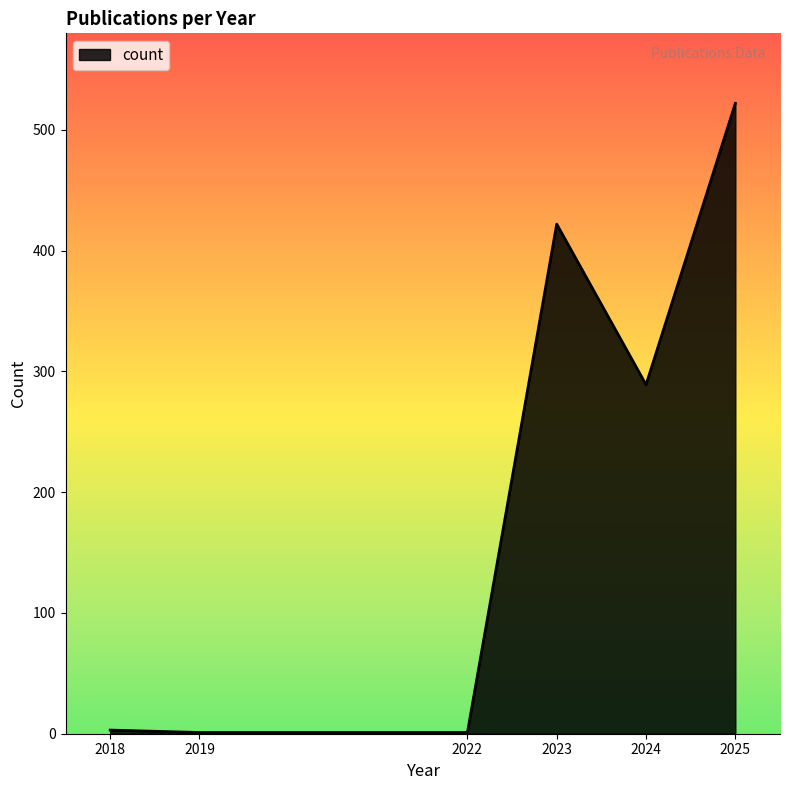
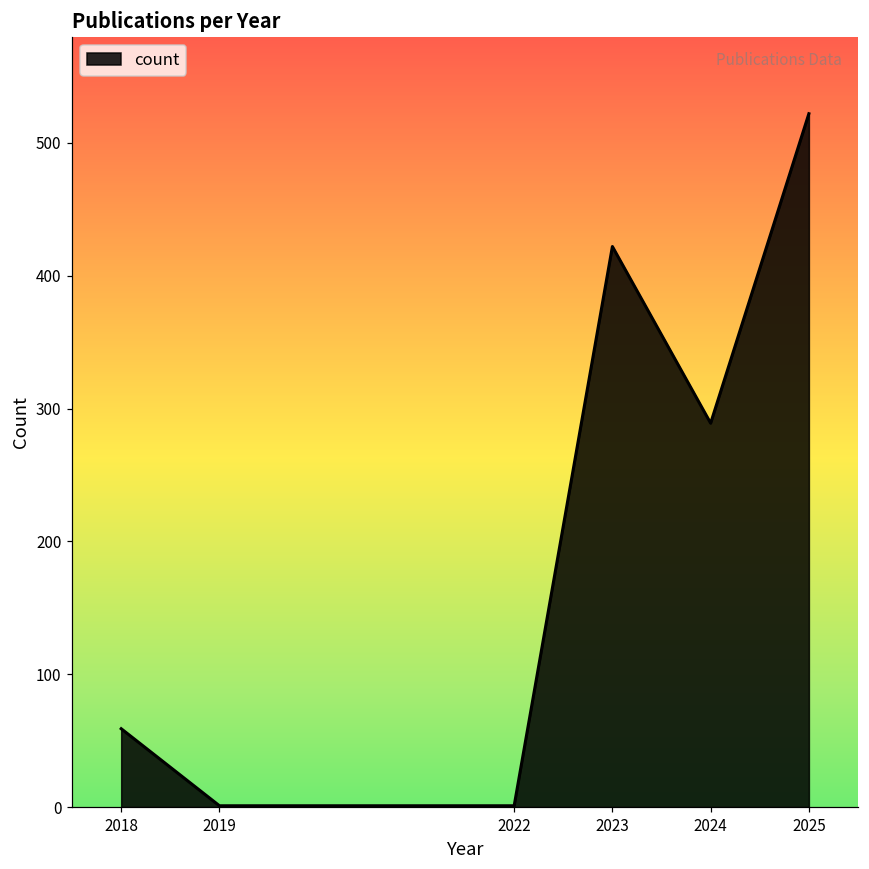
  {
-   "2018": 3,
+   "2018": 59,
    "2019": 1,
    "2022": 1,
    "2023": 422,
    "2024": 289,
    "2025": 522
  }
